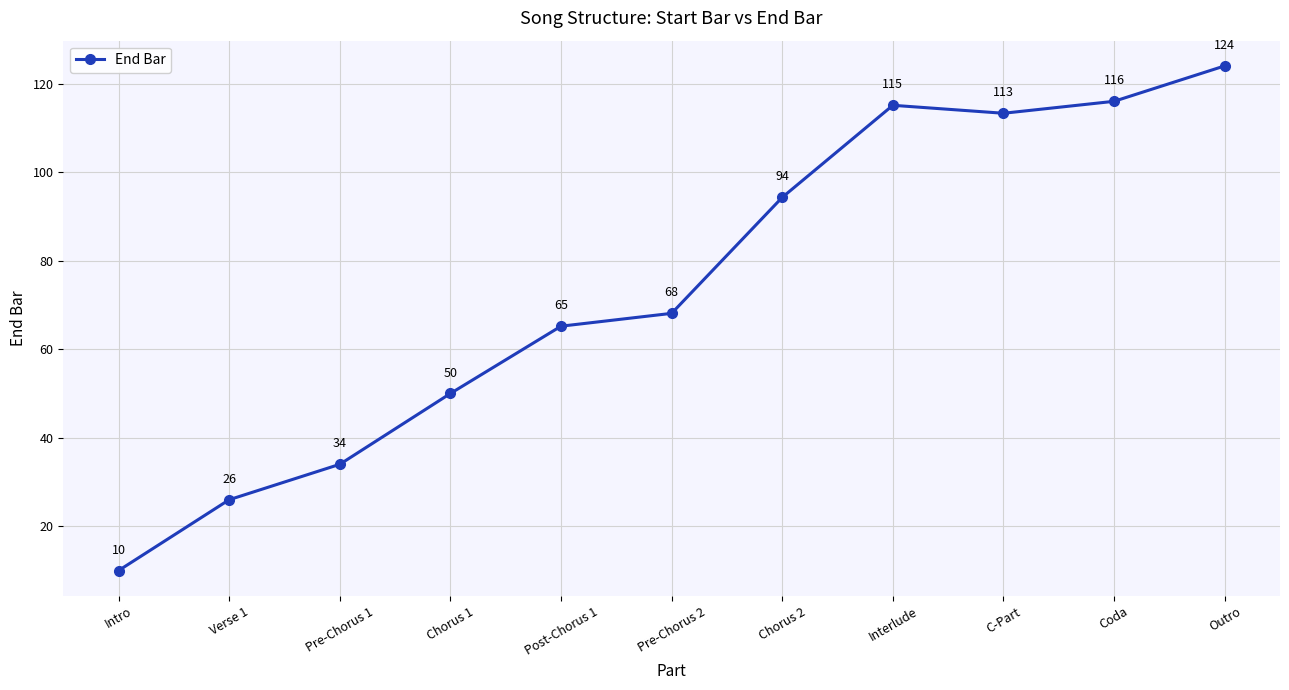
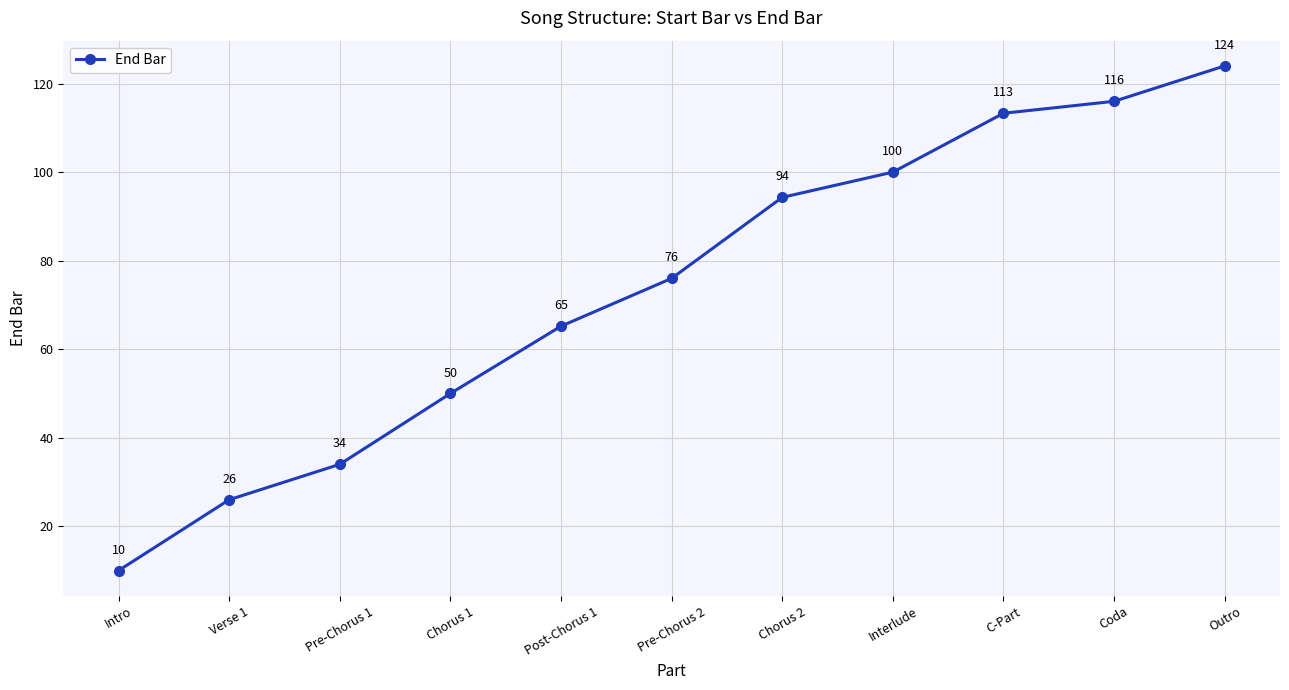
  {
    "Intro": 10,
    "Verse 1": 26,
    "Pre-Chorus 1": 34,
    "Chorus 1": 50,
    "Post-Chorus 1": 65,
-   "Pre-Chorus 2": 68,
+   "Pre-Chorus 2": 76,
    "Chorus 2": 94,
-   "Interlude": 115,
+   "Interlude": 100,
    "C-Part": 113,
    "Coda": 116,
    "Outro": 124
  }
